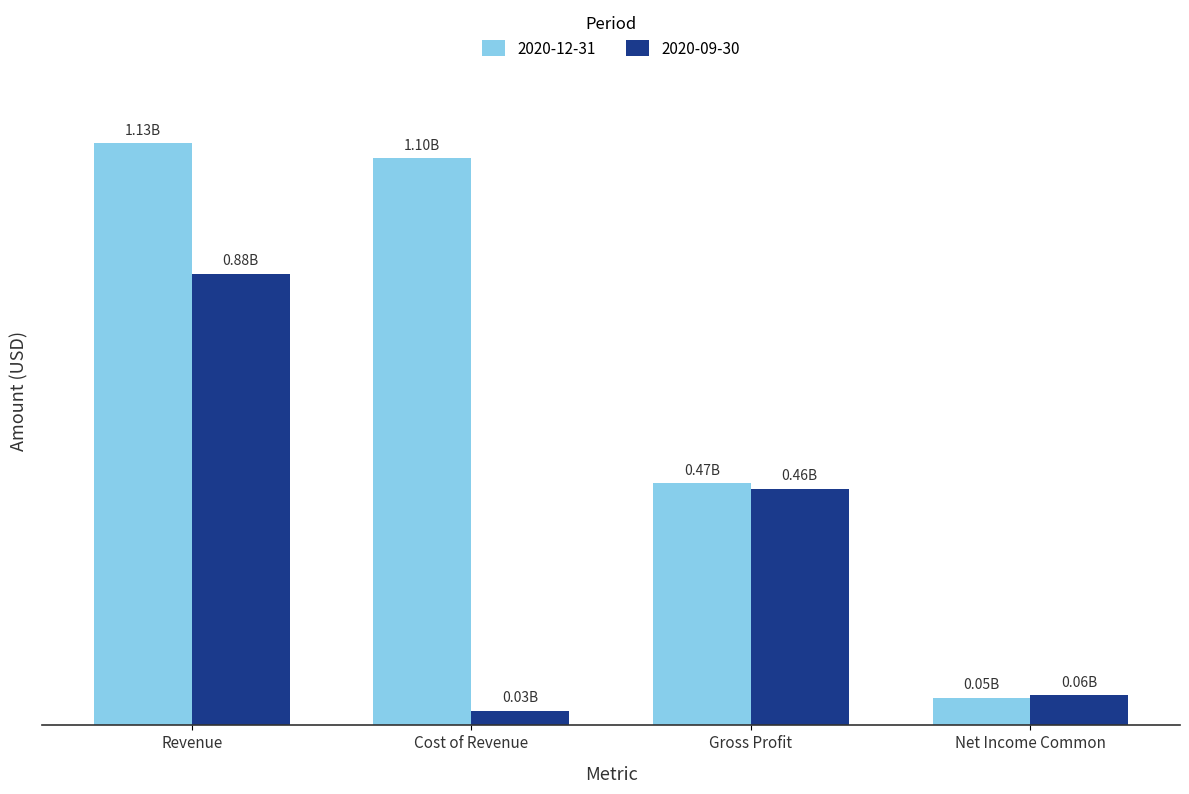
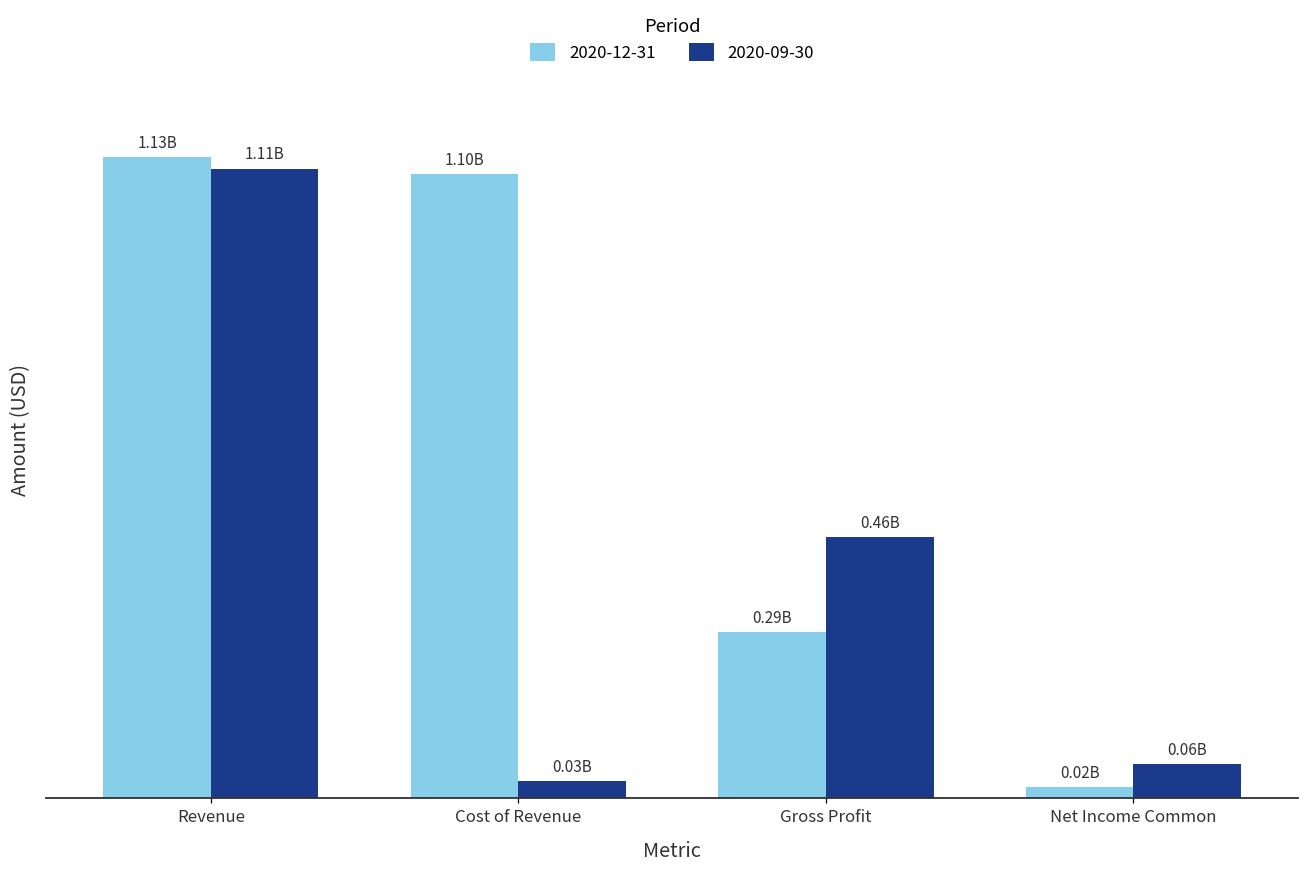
  {
    "2020-12-31": {
      "Revenue": "1.13B",
      "Cost of Revenue": "1.10B",
-     "Gross Profit": "0.47B",
-     "Net Income Common": "0.05B"
+     "Gross Profit": "0.29B",
+     "Net Income Common": "0.02B"
    },
    "2020-09-30": {
-     "Revenue": "0.88B",
+     "Revenue": "1.11B",
      "Cost of Revenue": "0.03B",
      "Gross Profit": "0.46B",
      "Net Income Common": "0.06B"
    }
  }
